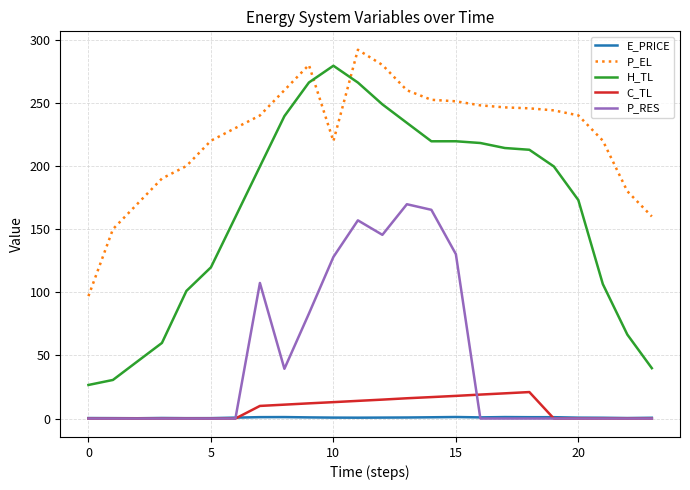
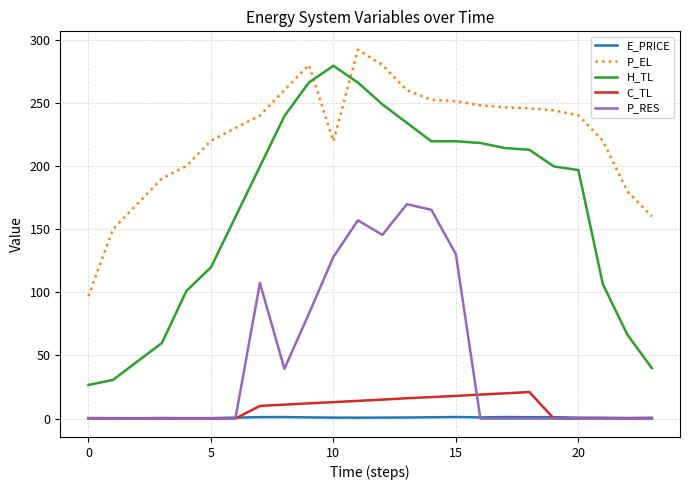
  {
    "E_PRICE": {
      "10": 1,
      "15": 1
    },
    "P_EL": {
      "0": 97,
      "5": 220,
      "10": 220,
      "15": 251,
      "20": 240
    },
    "H_TL": {
      "0": 27,
      "5": 120,
      "10": 279,
      "15": 220,
-     "20": 173
+     "20": 197
    },
    "C_TL": {
      "10": 13,
      "15": 18
    },
    "P_RES": {
      "10": 128,
      "15": 130
    }
  }
